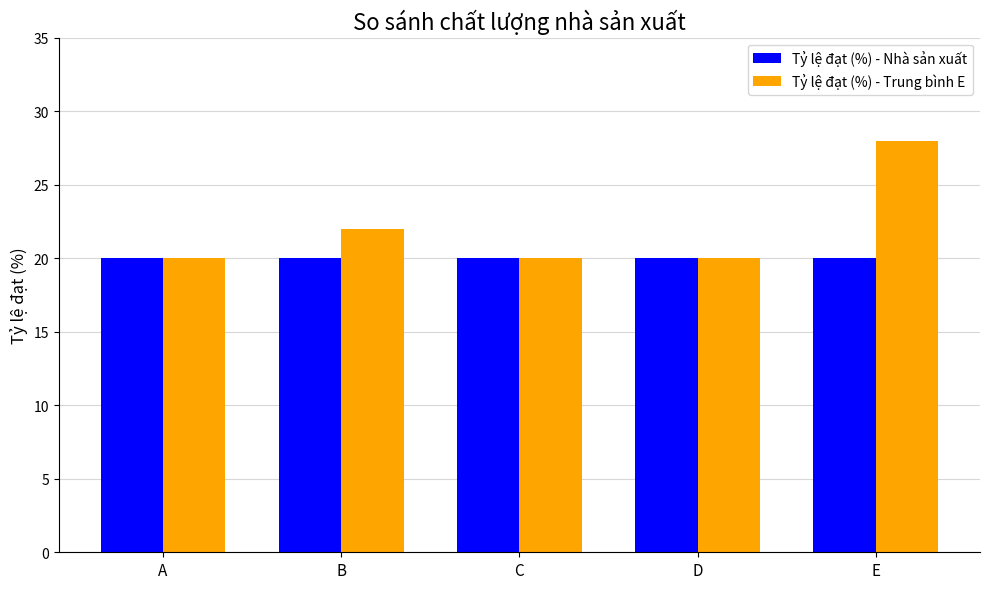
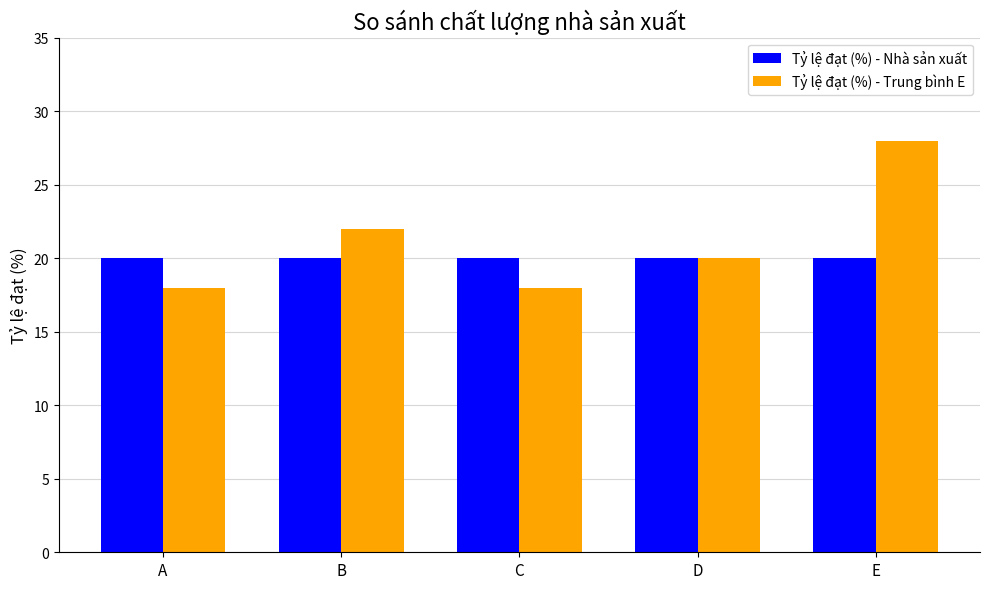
  {
    "Tỷ lệ đạt (%) - Nhà sản xuất": {
      "A": 20,
      "B": 20,
      "C": 20,
      "D": 20,
      "E": 20
    },
    "Tỷ lệ đạt (%) - Trung bình E": {
-     "A": 20,
+     "A": 18,
      "B": 22,
-     "C": 20,
+     "C": 18,
      "D": 20,
      "E": 28
    }
  }
